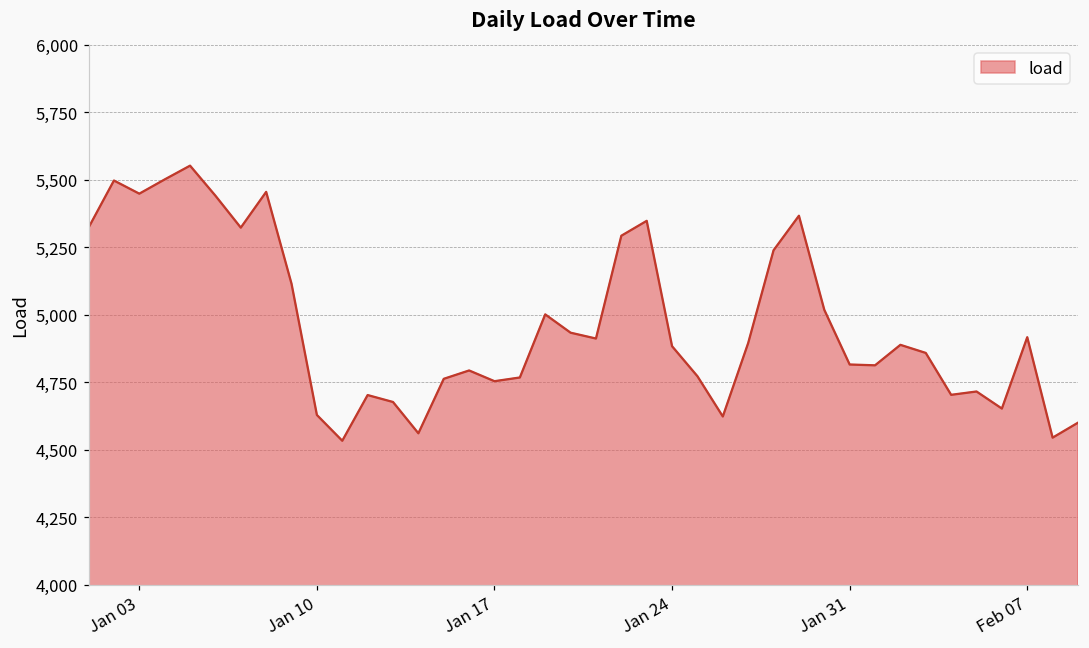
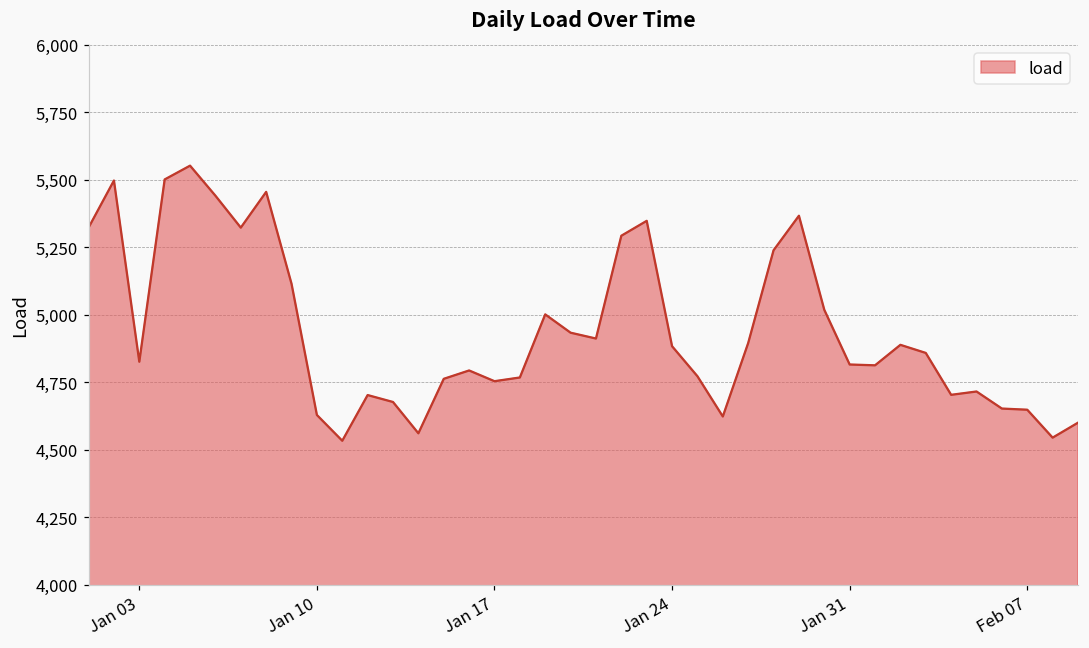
  {
-   "Jan 03": "5,450",
+   "Jan 03": "4,830",
    "Jan 10": "4,630",
    "Jan 17": "4,750",
    "Jan 24": "4,880",
    "Jan 31": "4,820",
-   "Feb 07": "4,920"
+   "Feb 07": "4,650"
  }
